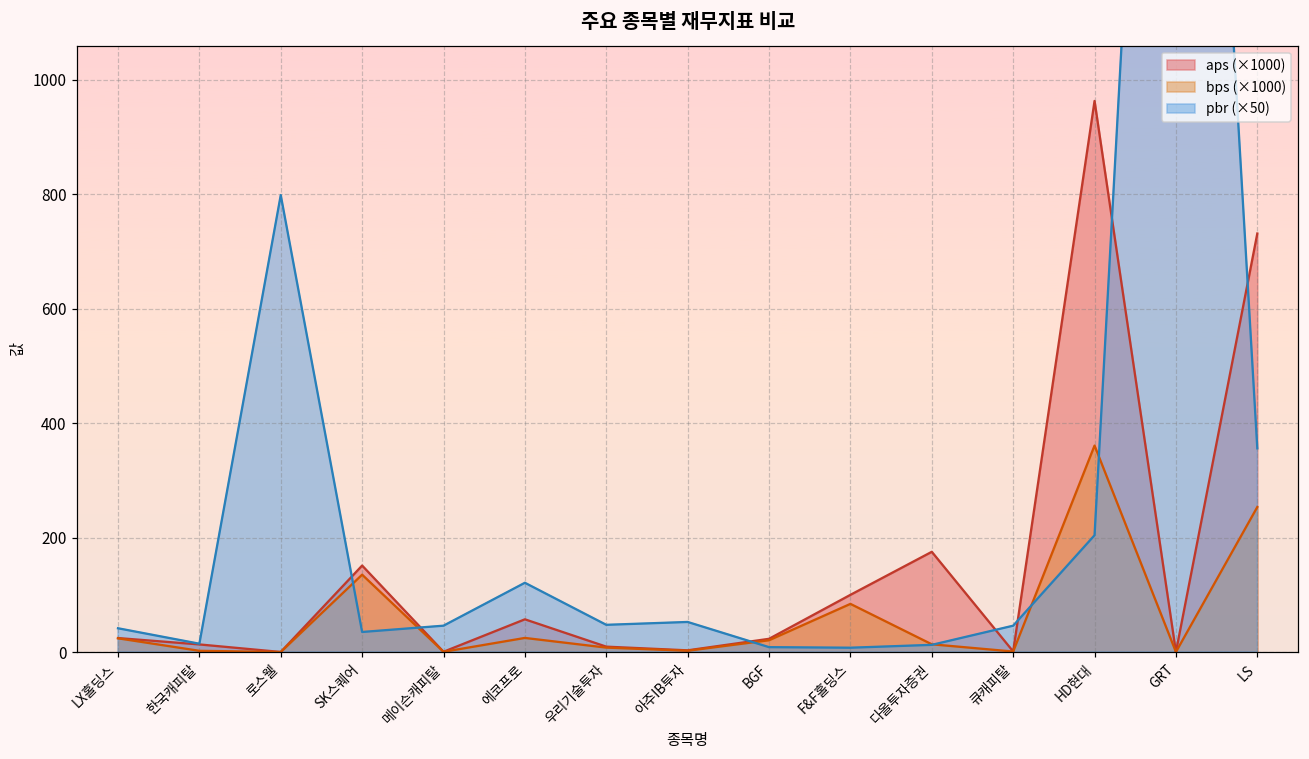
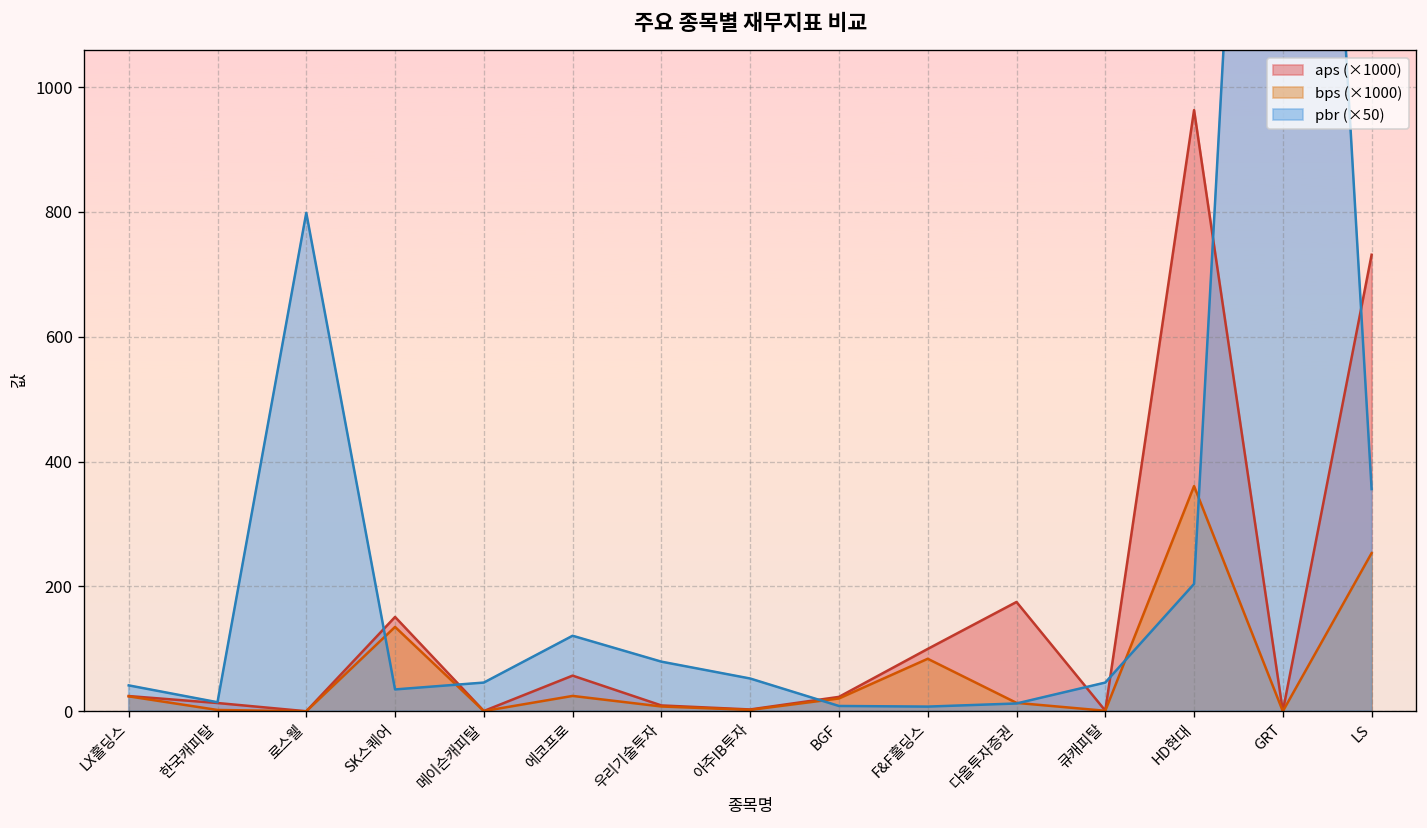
  {
    "pbr (×50)": {
      "LX홀딩스": 40,
      "로스웰": 800,
      "SK스퀘어": 40,
      "메이슨캐피탈": 50,
      "에코프로": 120,
-     "우리기술투자": 50,
+     "우리기술투자": 80,
      "아주IB투자": 50,
      "BGF": 10,
      "F&F홀딩스": 10,
      "큐캐피탈": 50,
      "HD현대": 200,
      "LS": 360
    }
  }
